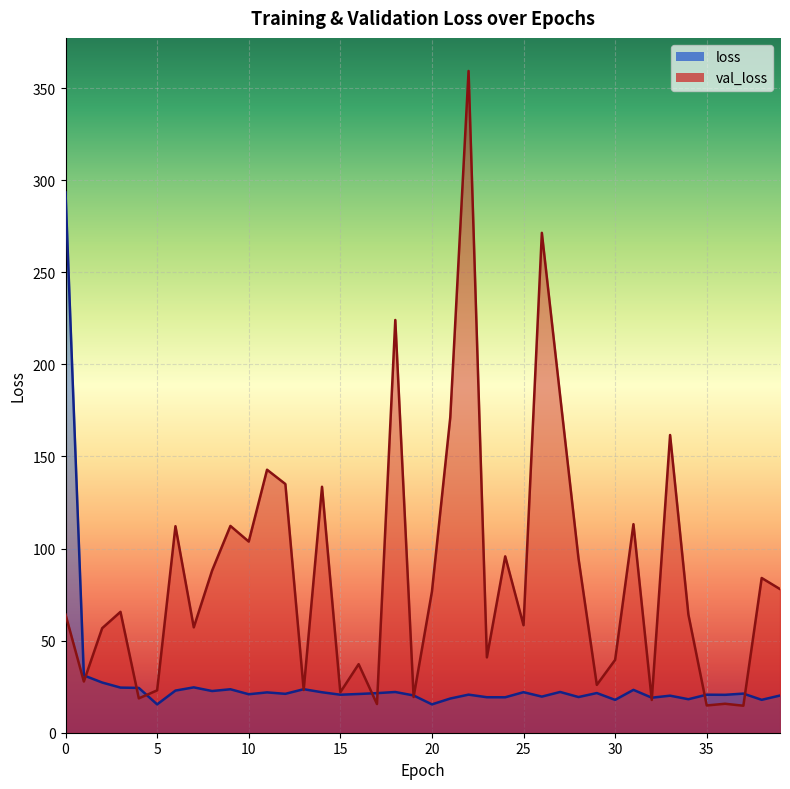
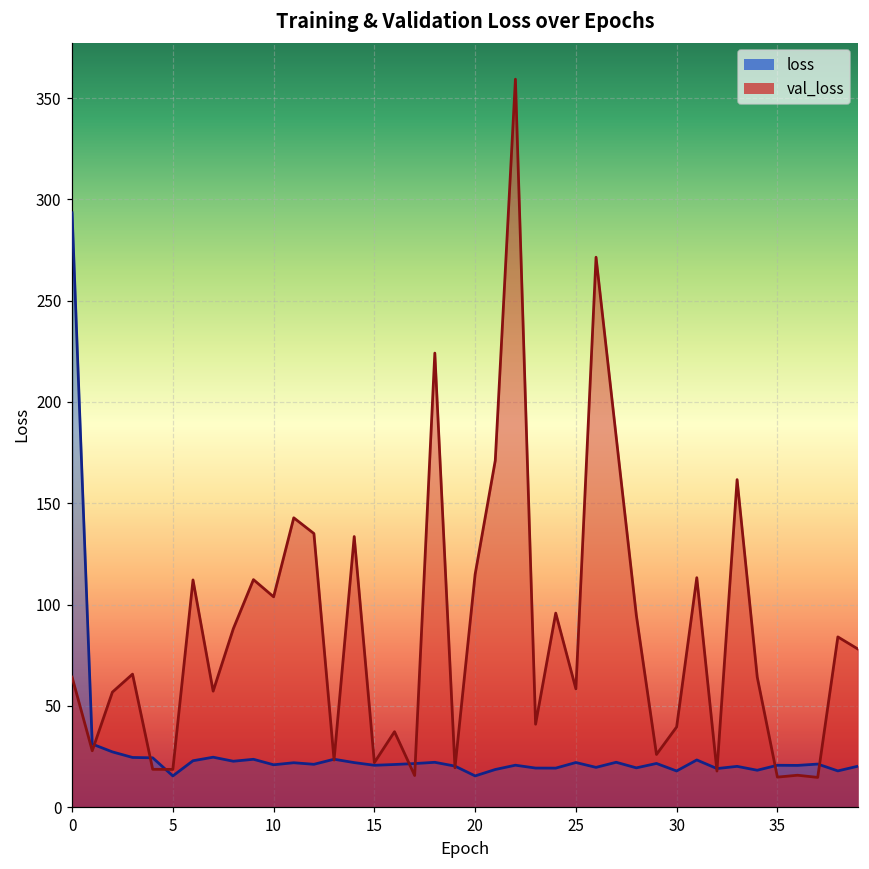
  {
    "loss": {
      "0": 293,
      "5": 15,
      "10": 21,
      "20": 15,
      "25": 22,
      "30": 18,
      "35": 21
    },
    "val_loss": {
      "0": 64,
-     "5": 23,
+     "5": 19,
      "10": 104,
-     "20": 77,
+     "20": 115,
      "25": 58,
      "30": 40,
      "35": 15
    }
  }
